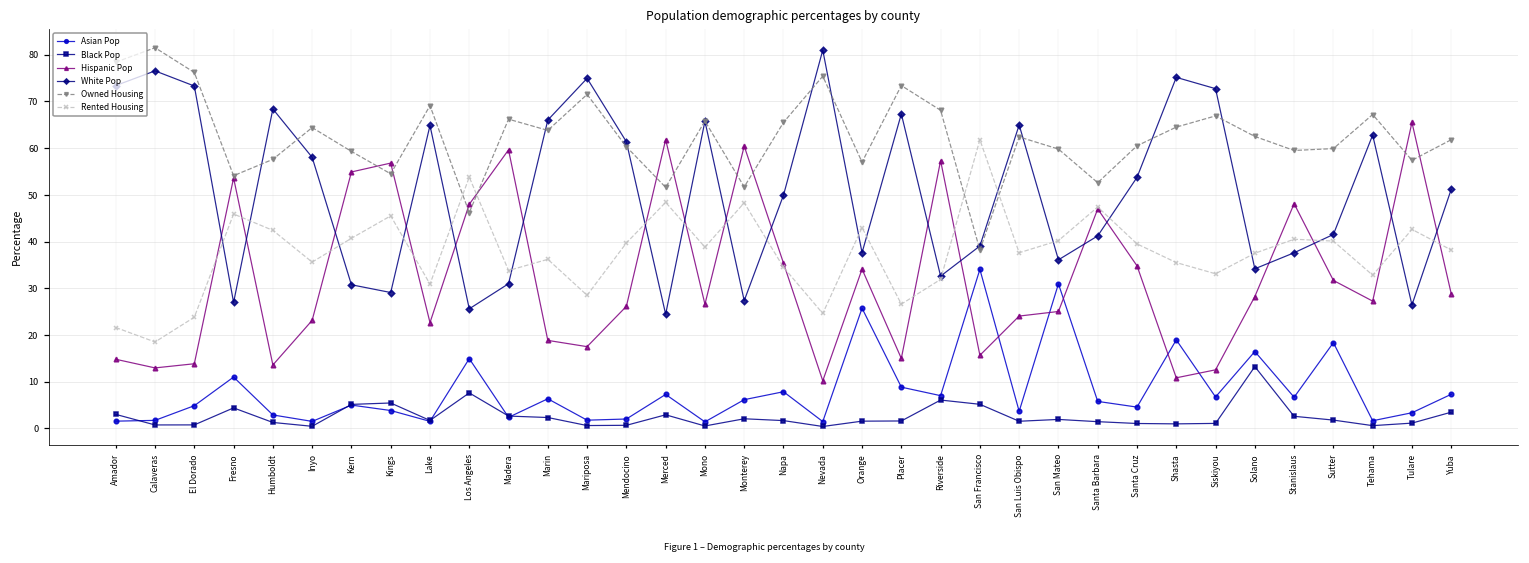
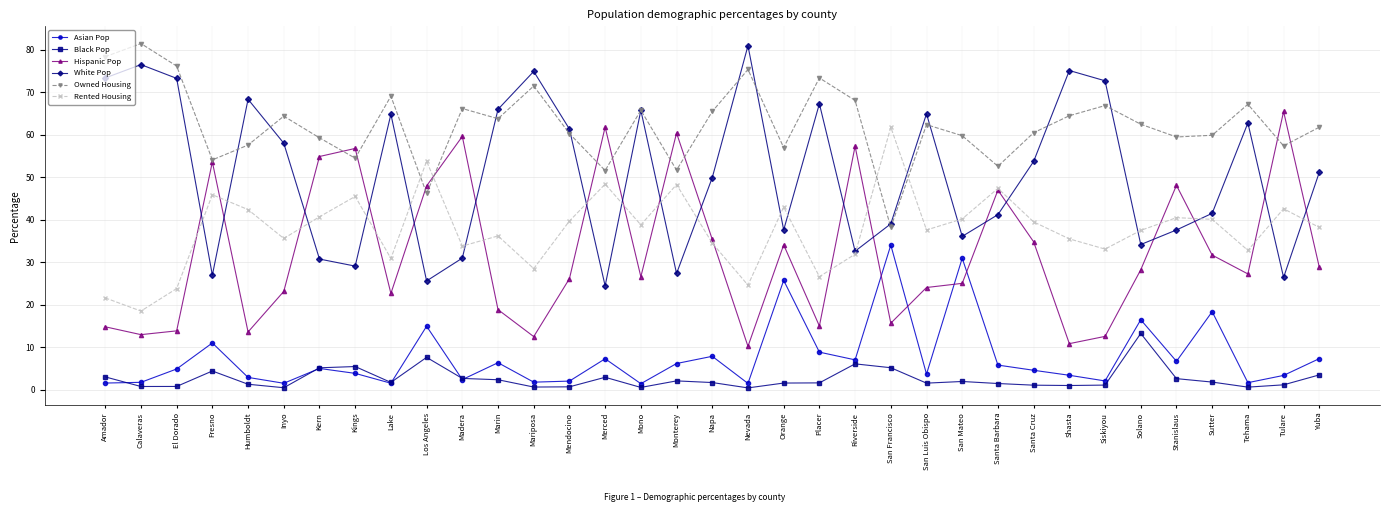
  {
    "Asian Pop": {
      "Amador": 2,
      "Calaveras": 2,
      "El Dorado": 5,
      "Fresno": 11,
      "Humboldt": 3,
      "Inyo": 2,
      "Kings": 4,
      "Los Angeles": 15,
      "Marin": 6,
      "Mariposa": 2,
      "Mendocino": 2,
      "Merced": 7,
      "Mono": 1,
      "Monterey": 6,
      "Napa": 8,
      "Nevada": 1,
      "Orange": 26,
      "Placer": 9,
      "Riverside": 7,
      "San Francisco": 34,
      "San Luis Obispo": 4,
      "San Mateo": 31,
      "Santa Barbara": 6,
      "Santa Cruz": 5,
-     "Shasta": 19,
-     "Siskiyou": 7,
+     "Shasta": 3,
+     "Siskiyou": 2,
      "Solano": 16,
      "Stanislaus": 7,
      "Sutter": 18,
      "Tehama": 2,
      "Tulare": 3,
      "Yuba": 7
    },
    "Hispanic Pop": {
      "Amador": 15,
      "Calaveras": 13,
      "El Dorado": 14,
      "Humboldt": 14,
      "Inyo": 23,
      "Kern": 55,
      "Kings": 57,
      "Lake": 23,
      "Los Angeles": 48,
      "Madera": 60,
      "Marin": 19,
-     "Mariposa": 18,
+     "Mariposa": 12,
      "Mendocino": 26,
      "Merced": 62,
      "Mono": 27,
      "Monterey": 60,
      "Napa": 35,
      "Nevada": 10,
      "Orange": 34,
      "Placer": 15,
      "Riverside": 57,
      "San Francisco": 16,
      "San Luis Obispo": 24,
      "San Mateo": 25,
      "Santa Cruz": 35,
      "Shasta": 11,
      "Siskiyou": 13,
      "Solano": 28,
      "Stanislaus": 48,
      "Sutter": 32,
      "Tehama": 27,
      "Tulare": 66,
      "Yuba": 29
    },
    "Owned Housing": {
      "Calaveras": 82,
      "El Dorado": 76,
      "Humboldt": 58,
      "Inyo": 64,
      "Kern": 59,
      "Kings": 55,
      "Lake": 69,
      "Los Angeles": 46,
      "Madera": 66,
      "Marin": 64,
      "Mariposa": 72,
      "Mendocino": 60,
      "Merced": 52,
      "Monterey": 52,
      "Napa": 66,
      "Nevada": 75,
      "Orange": 57,
      "Placer": 73,
      "Riverside": 68,
      "San Francisco": 38,
      "San Luis Obispo": 62,
      "San Mateo": 60,
      "Santa Barbara": 53,
      "Santa Cruz": 61,
      "Shasta": 65,
      "Siskiyou": 67,
      "Solano": 63,
      "Stanislaus": 60,
      "Sutter": 60,
      "Tehama": 67,
      "Tulare": 57,
      "Yuba": 62
    },
    "Rented Housing": {
      "Amador": 22,
      "Calaveras": 19,
      "El Dorado": 24,
      "Fresno": 46,
      "Humboldt": 42,
      "Inyo": 36,
      "Kern": 41,
      "Kings": 46,
      "Lake": 31,
      "Los Angeles": 54,
      "Madera": 34,
      "Marin": 36,
      "Mariposa": 29,
      "Mendocino": 40,
      "Merced": 48,
      "Mono": 39,
      "Monterey": 48,
      "Napa": 35,
      "Nevada": 25,
      "Orange": 43,
      "Placer": 27,
      "Riverside": 32,
      "San Francisco": 62,
      "San Luis Obispo": 38,
      "San Mateo": 40,
      "Santa Cruz": 40,
      "Shasta": 36,
      "Siskiyou": 33,
      "Solano": 38,
      "Stanislaus": 41,
      "Sutter": 40,
      "Tehama": 33,
      "Tulare": 43,
      "Yuba": 38
    }
  }
